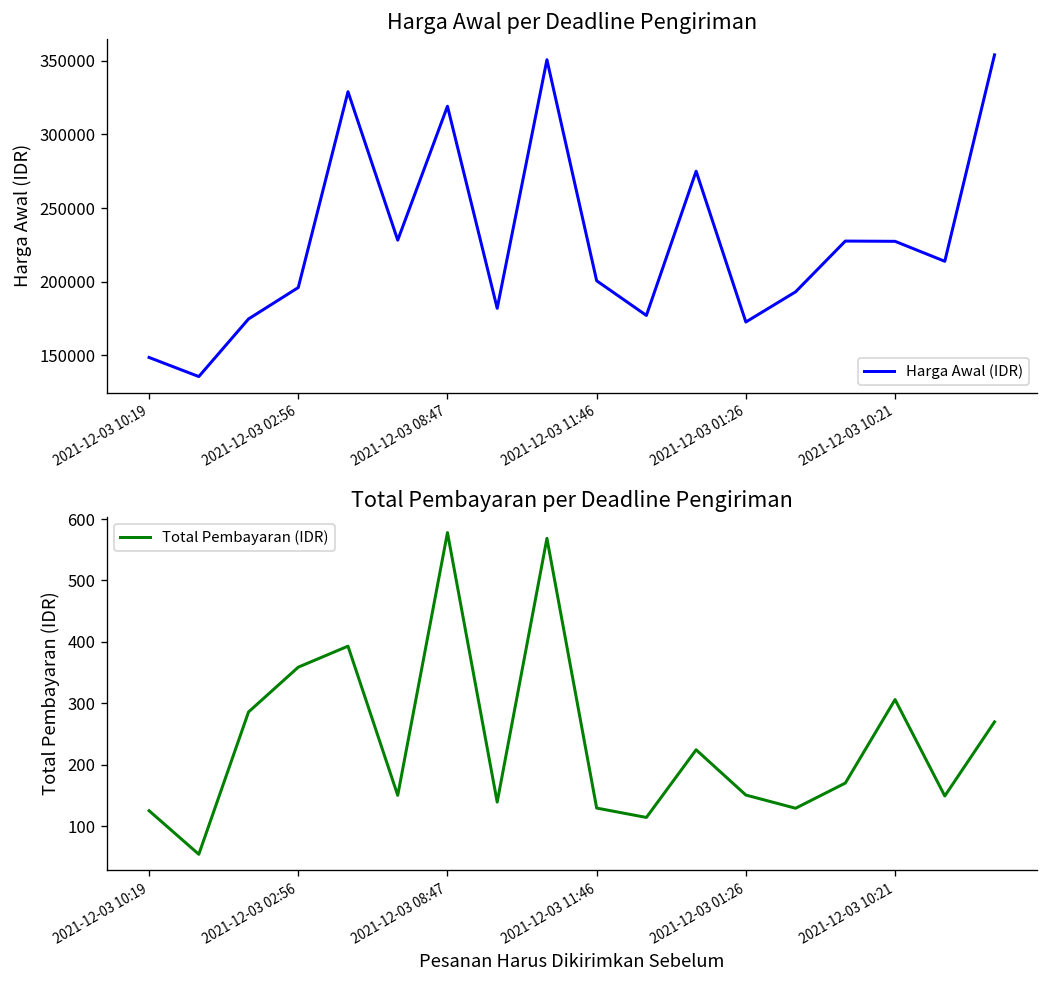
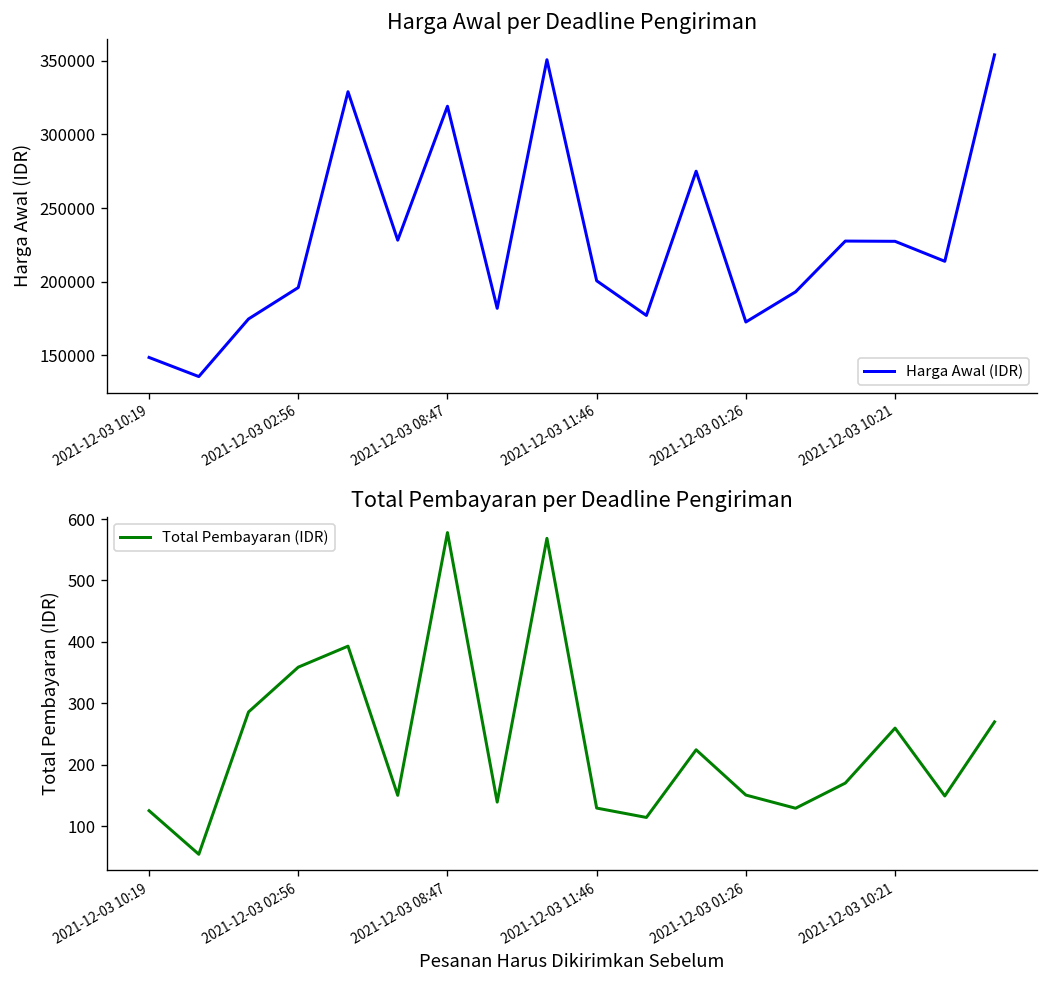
  {
    "Harga Awal per Deadline Pengiriman": {
      "2021-12-03 10:19": 149000,
      "2021-12-03 02:56": 196000,
      "2021-12-03 08:47": 319000,
      "2021-12-03 11:46": 201000,
      "2021-12-03 01:26": 173000,
      "2021-12-03 10:21": 227000
    },
    "Total Pembayaran per Deadline Pengiriman": {
      "2021-12-03 10:19": 130,
      "2021-12-03 02:56": 360,
      "2021-12-03 08:47": 580,
      "2021-12-03 11:46": 130,
      "2021-12-03 01:26": 150,
-     "2021-12-03 10:21": 310
+     "2021-12-03 10:21": 260
    }
  }
